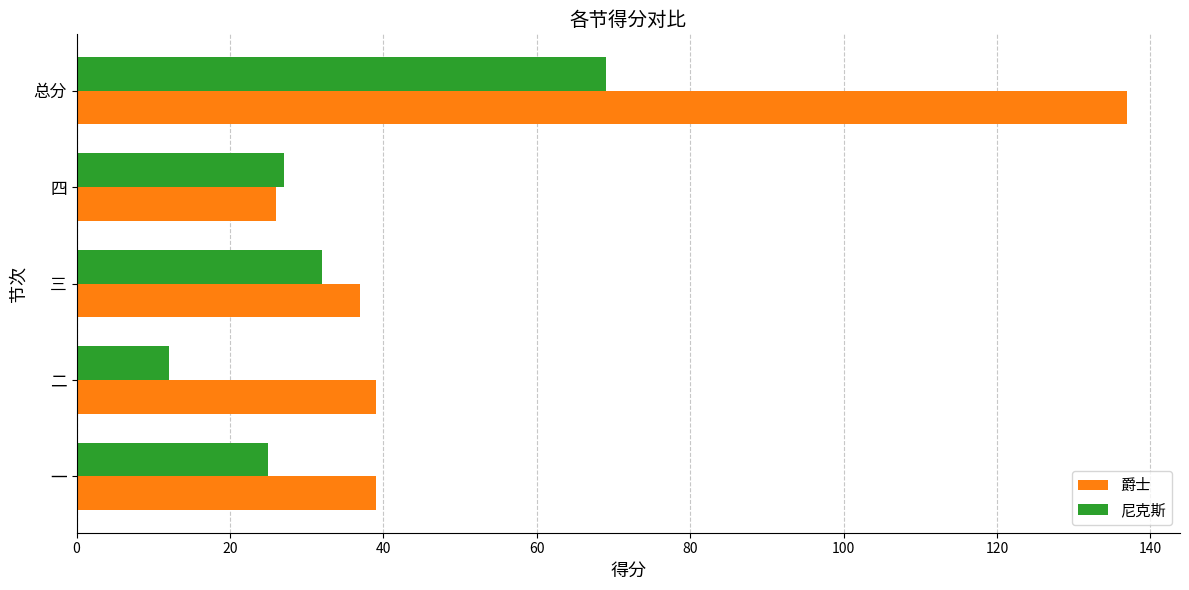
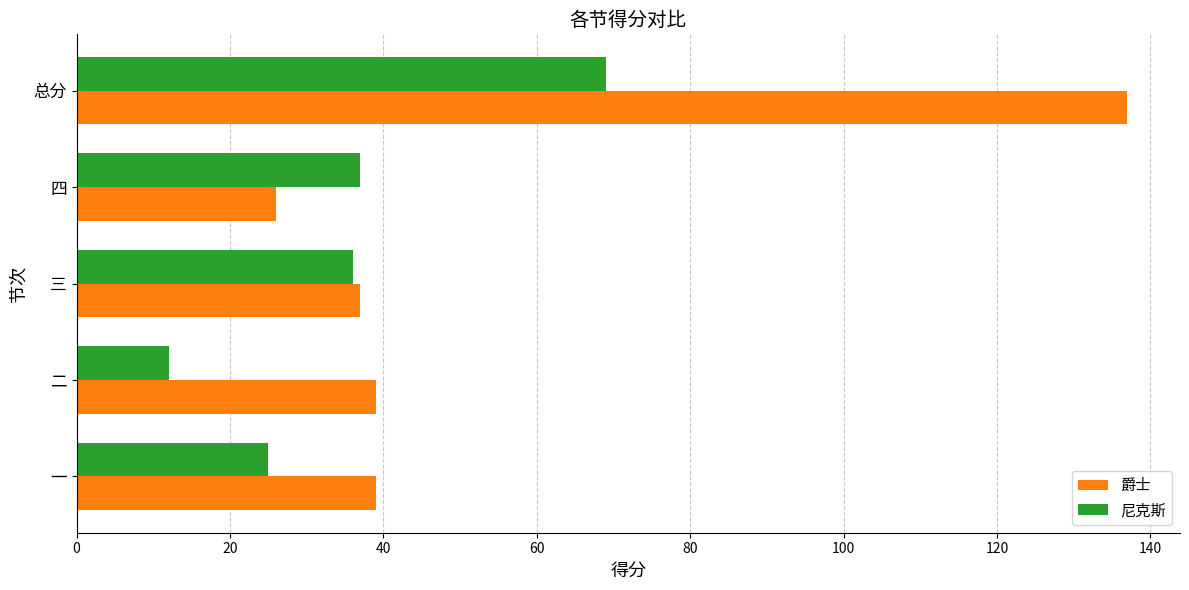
  {
    "爵士": {
      "总分": 137,
      "四": 26,
      "三": 37,
      "二": 39,
      "一": 39
    },
    "尼克斯": {
      "总分": 69,
-     "四": 27,
-     "三": 32,
+     "四": 37,
+     "三": 36,
      "二": 12,
      "一": 25
    }
  }
